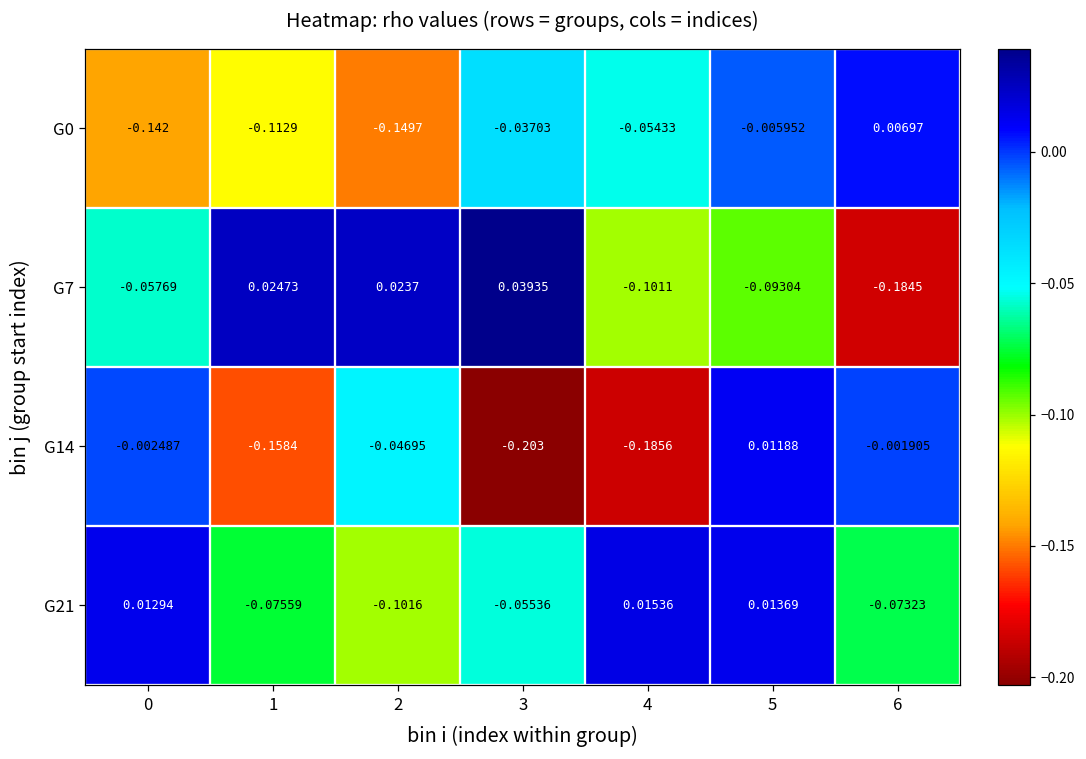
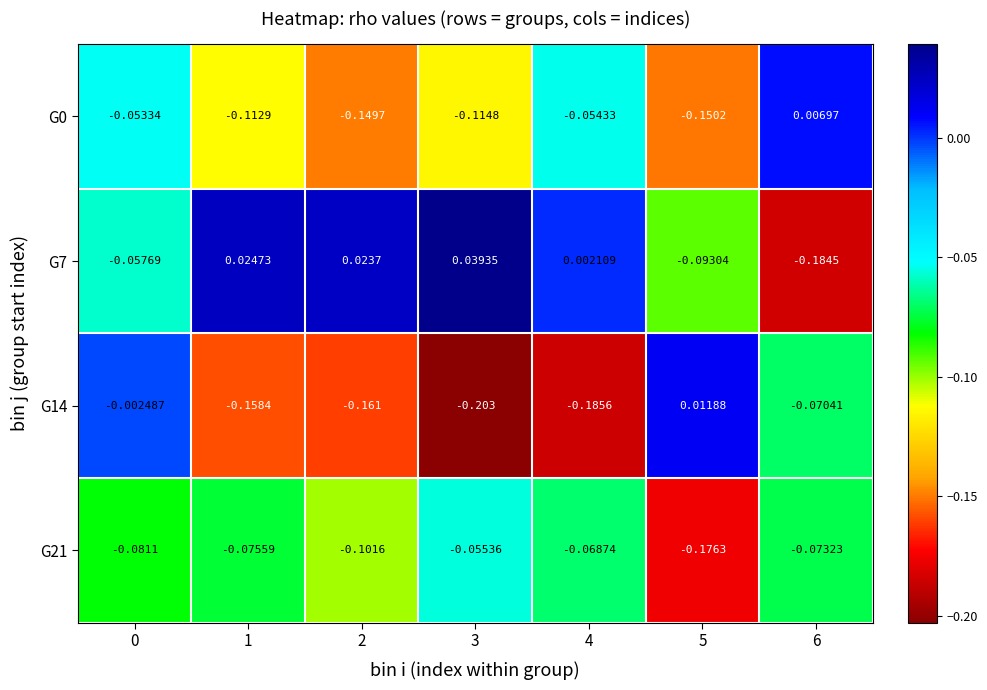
  {
    "G0": {
-     "0": -0.142,
+     "0": -0.05334,
      "1": -0.1129,
      "2": -0.1497,
-     "3": -0.03703,
+     "3": -0.1148,
      "4": -0.05433,
-     "5": -0.005952,
+     "5": -0.1502,
      "6": 0.00697
    },
    "G7": {
      "0": -0.05769,
      "1": 0.02473,
      "2": 0.0237,
      "3": 0.03935,
-     "4": -0.1011,
+     "4": 0.002109,
      "5": -0.09304,
      "6": -0.1845
    },
    "G14": {
      "0": -0.002487,
      "1": -0.1584,
-     "2": -0.04695,
+     "2": -0.161,
      "3": -0.203,
      "4": -0.1856,
      "5": 0.01188,
-     "6": -0.001905
+     "6": -0.07041
    },
    "G21": {
-     "0": 0.01294,
+     "0": -0.0811,
      "1": -0.07559,
      "2": -0.1016,
      "3": -0.05536,
-     "4": 0.01536,
-     "5": 0.01369,
+     "4": -0.06874,
+     "5": -0.1763,
      "6": -0.07323
    }
  }
